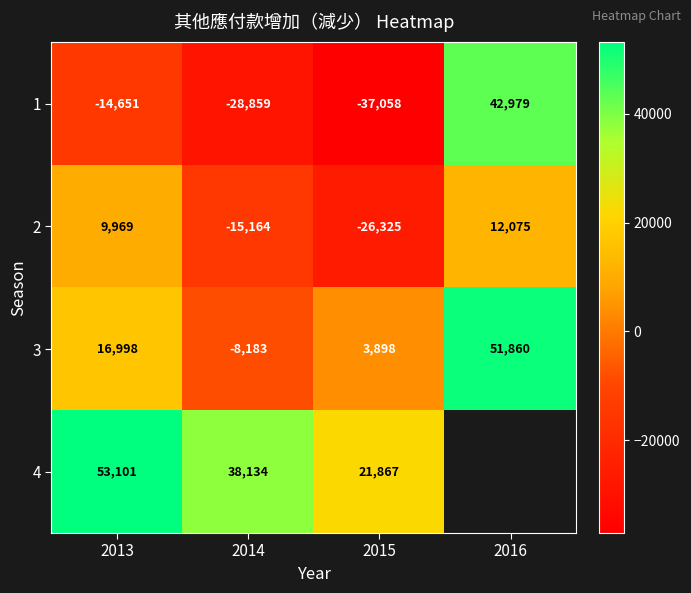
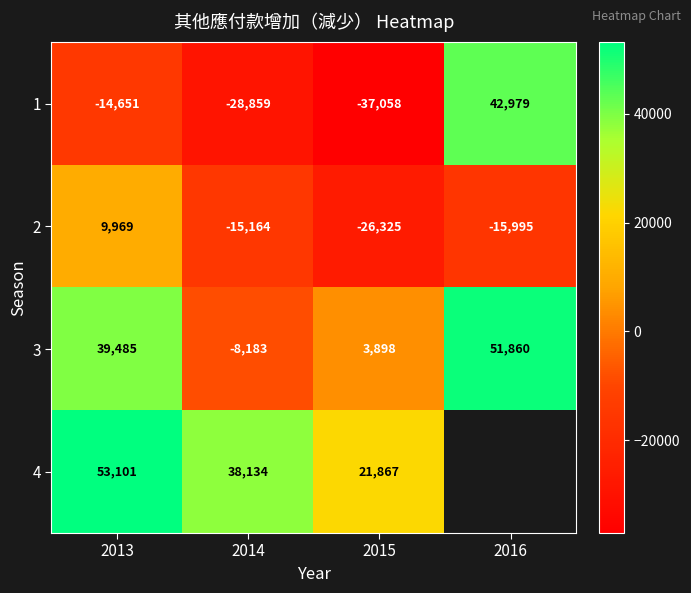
  {
    "1": {
      "2013": "-14,651",
      "2014": "-28,859",
      "2015": "-37,058",
      "2016": "42,979"
    },
    "2": {
      "2013": "9,969",
      "2014": "-15,164",
      "2015": "-26,325",
-     "2016": "12,075"
+     "2016": "-15,995"
    },
    "3": {
-     "2013": "16,998",
+     "2013": "39,485",
      "2014": "-8,183",
      "2015": "3,898",
      "2016": "51,860"
    },
    "4": {
      "2013": "53,101",
      "2014": "38,134",
      "2015": "21,867"
    }
  }
